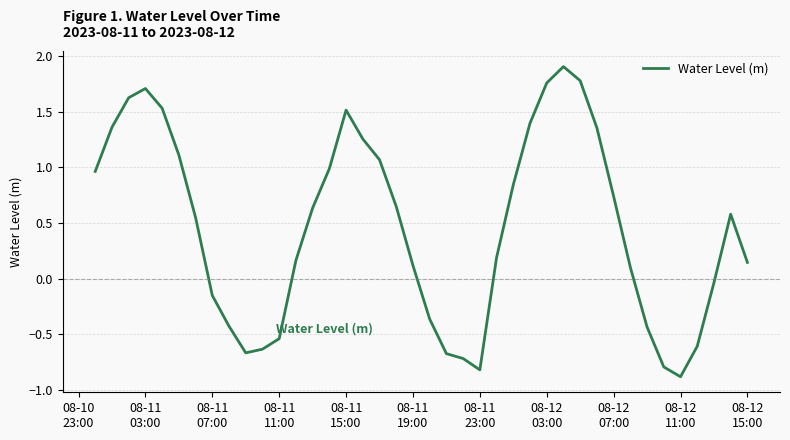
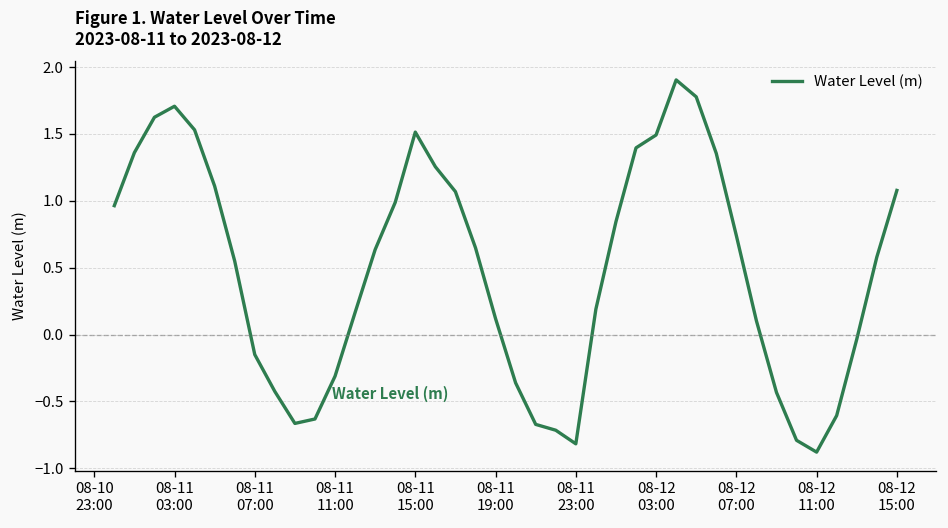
  {
    "08-11 03:00": 1.71,
    "08-11 07:00": -0.15,
-   "08-11 11:00": -0.54,
+   "08-11 11:00": -0.31,
    "08-11 15:00": 1.51,
    "08-11 19:00": 0.12,
    "08-11 23:00": -0.82,
-   "08-12 03:00": 1.76,
+   "08-12 03:00": 1.49,
    "08-12 07:00": 0.74,
    "08-12 11:00": -0.88,
-   "08-12 15:00": 0.15
+   "08-12 15:00": 1.08
  }
